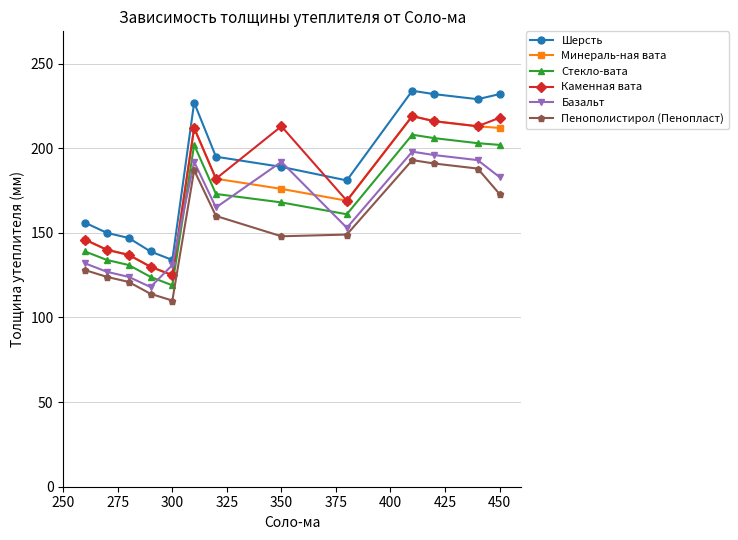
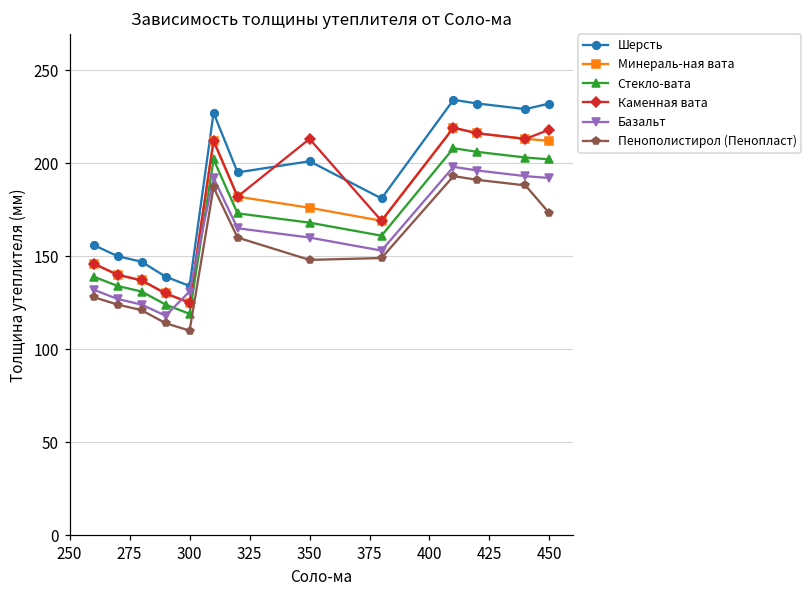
  {
    "Шерсть": {
      "300": 134,
-     "350": 189,
+     "350": 201,
      "450": 232
    },
    "Минераль-ная вата": {
      "350": 176,
      "450": 212
    },
    "Стекло-вата": {
      "300": 119,
      "350": 168,
      "450": 202
    },
    "Каменная вата": {
      "350": 213,
      "450": 218
    },
    "Базальт": {
      "300": 131,
-     "350": 192,
-     "450": 183
+     "350": 160,
+     "450": 192
    },
    "Пенополистирол (Пенопласт)": {
      "300": 110,
      "350": 148,
      "450": 173
    }
  }
